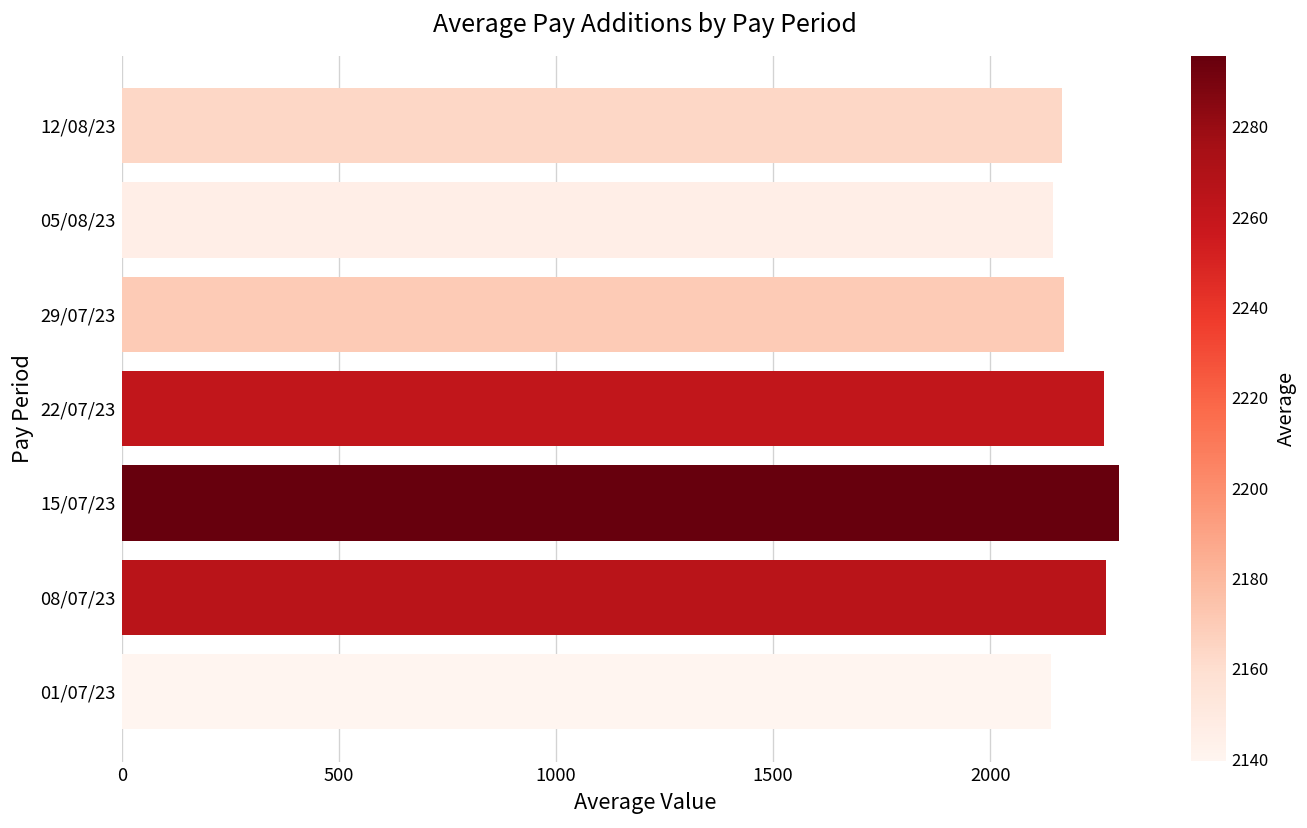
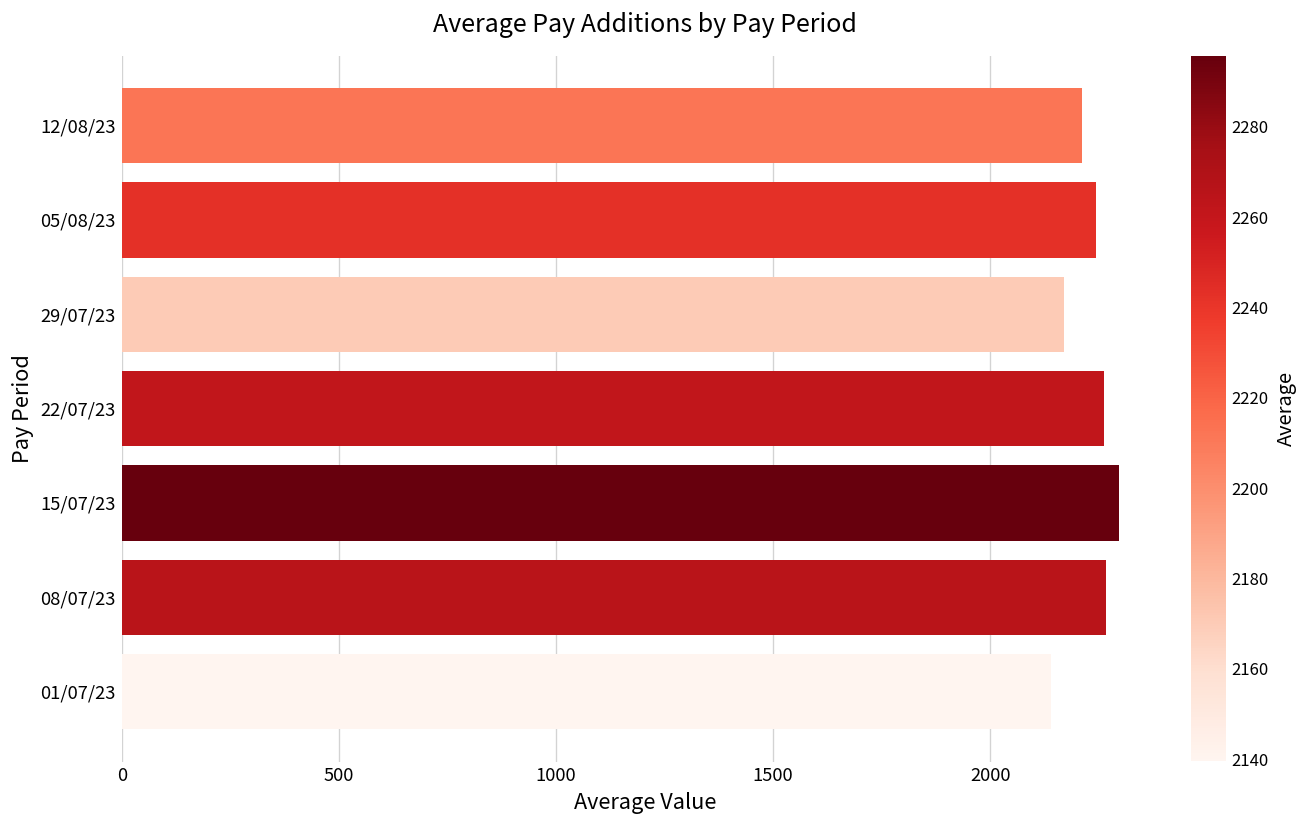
  {
-   "12/08/23": 2160,
-   "05/08/23": 2150,
+   "12/08/23": 2210,
+   "05/08/23": 2240,
    "29/07/23": 2170,
    "22/07/23": 2260,
    "15/07/23": 2300,
    "08/07/23": 2270,
    "01/07/23": 2140
  }
